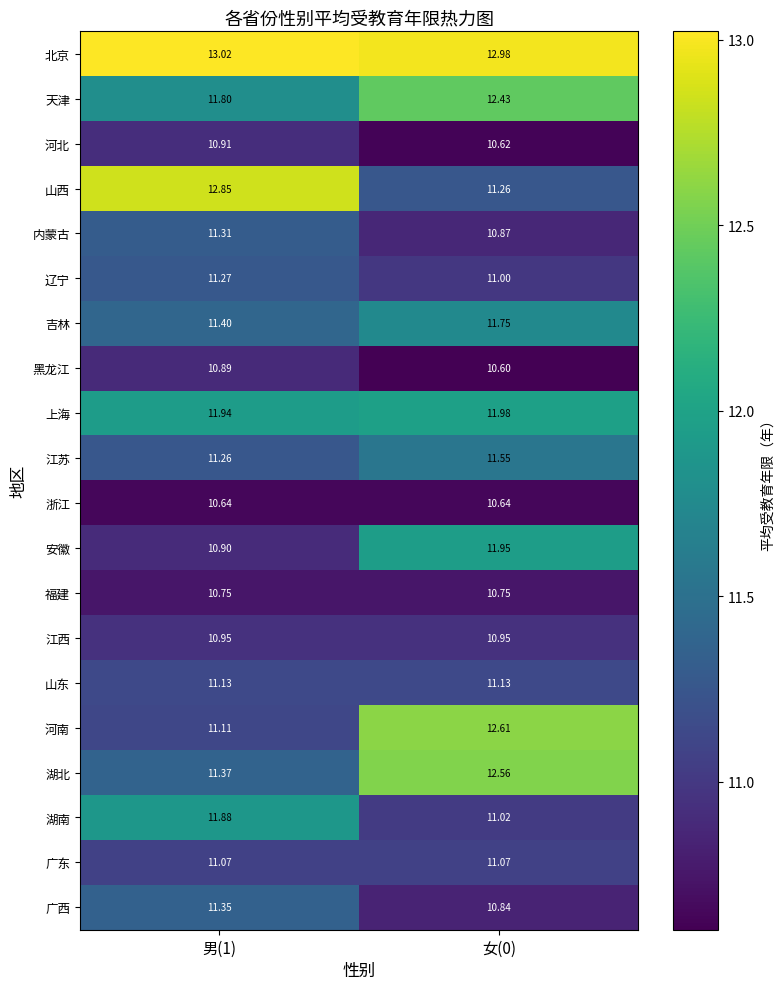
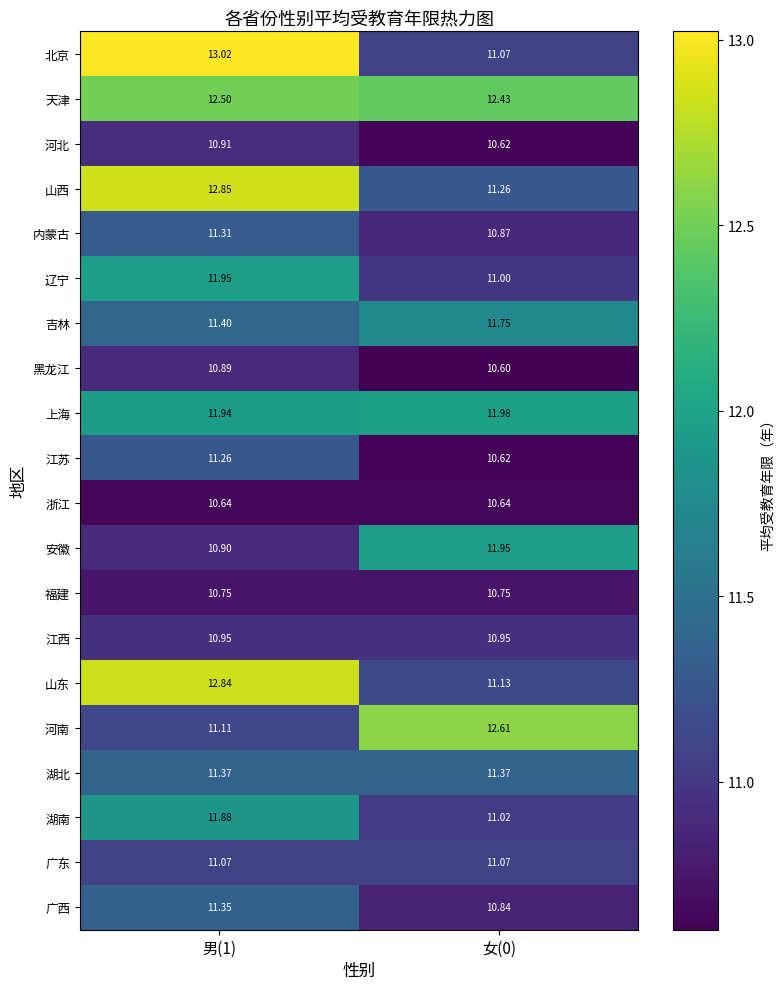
  {
    "北京": {
      "男(1)": 13.02,
-     "女(0)": 12.98
+     "女(0)": 11.07
    },
    "天津": {
-     "男(1)": 11.80,
+     "男(1)": 12.50,
      "女(0)": 12.43
    },
    "河北": {
      "男(1)": 10.91,
      "女(0)": 10.62
    },
    "山西": {
      "男(1)": 12.85,
      "女(0)": 11.26
    },
    "内蒙古": {
      "男(1)": 11.31,
      "女(0)": 10.87
    },
    "辽宁": {
-     "男(1)": 11.27,
+     "男(1)": 11.95,
      "女(0)": 11.00
    },
    "吉林": {
      "男(1)": 11.40,
      "女(0)": 11.75
    },
    "黑龙江": {
      "男(1)": 10.89,
      "女(0)": 10.60
    },
    "上海": {
      "男(1)": 11.94,
      "女(0)": 11.98
    },
    "江苏": {
      "男(1)": 11.26,
-     "女(0)": 11.55
+     "女(0)": 10.62
    },
    "浙江": {
      "男(1)": 10.64,
      "女(0)": 10.64
    },
    "安徽": {
      "男(1)": 10.90,
      "女(0)": 11.95
    },
    "福建": {
      "男(1)": 10.75,
      "女(0)": 10.75
    },
    "江西": {
      "男(1)": 10.95,
      "女(0)": 10.95
    },
    "山东": {
-     "男(1)": 11.13,
+     "男(1)": 12.84,
      "女(0)": 11.13
    },
    "河南": {
      "男(1)": 11.11,
      "女(0)": 12.61
    },
    "湖北": {
      "男(1)": 11.37,
-     "女(0)": 12.56
+     "女(0)": 11.37
    },
    "湖南": {
      "男(1)": 11.88,
      "女(0)": 11.02
    },
    "广东": {
      "男(1)": 11.07,
      "女(0)": 11.07
    },
    "广西": {
      "男(1)": 11.35,
      "女(0)": 10.84
    }
  }
